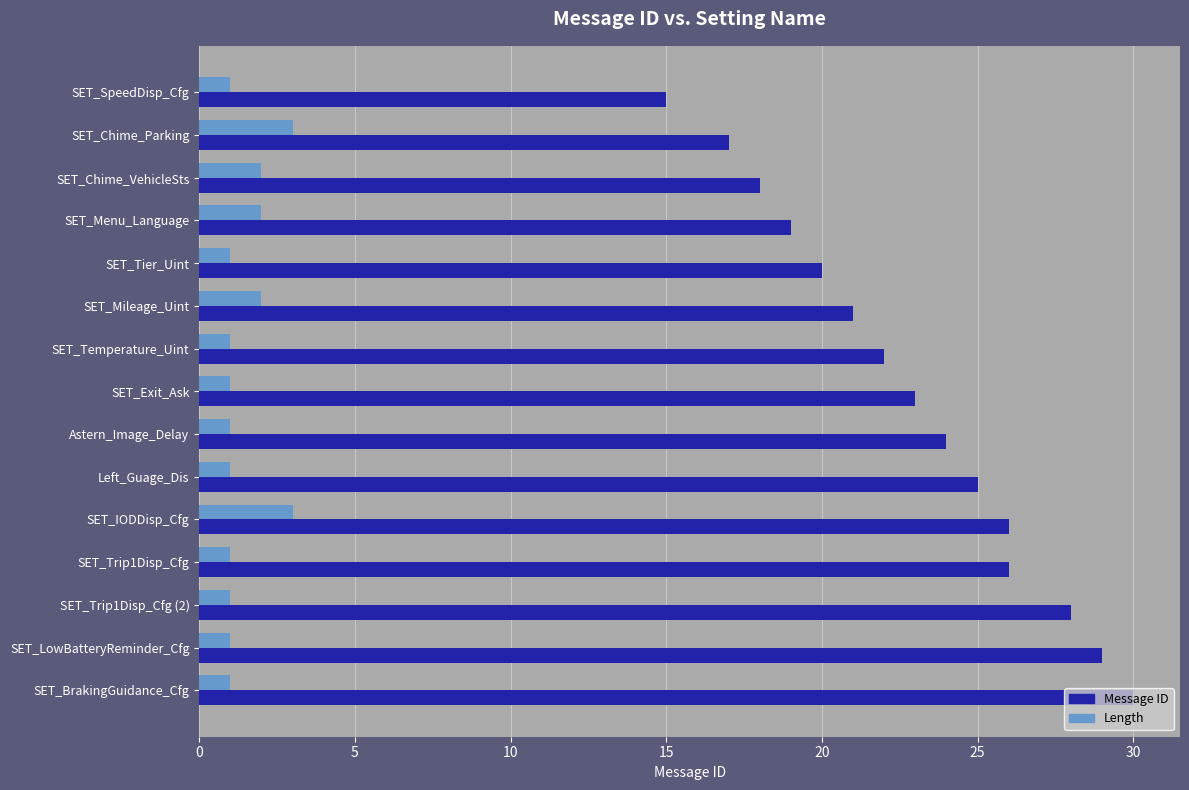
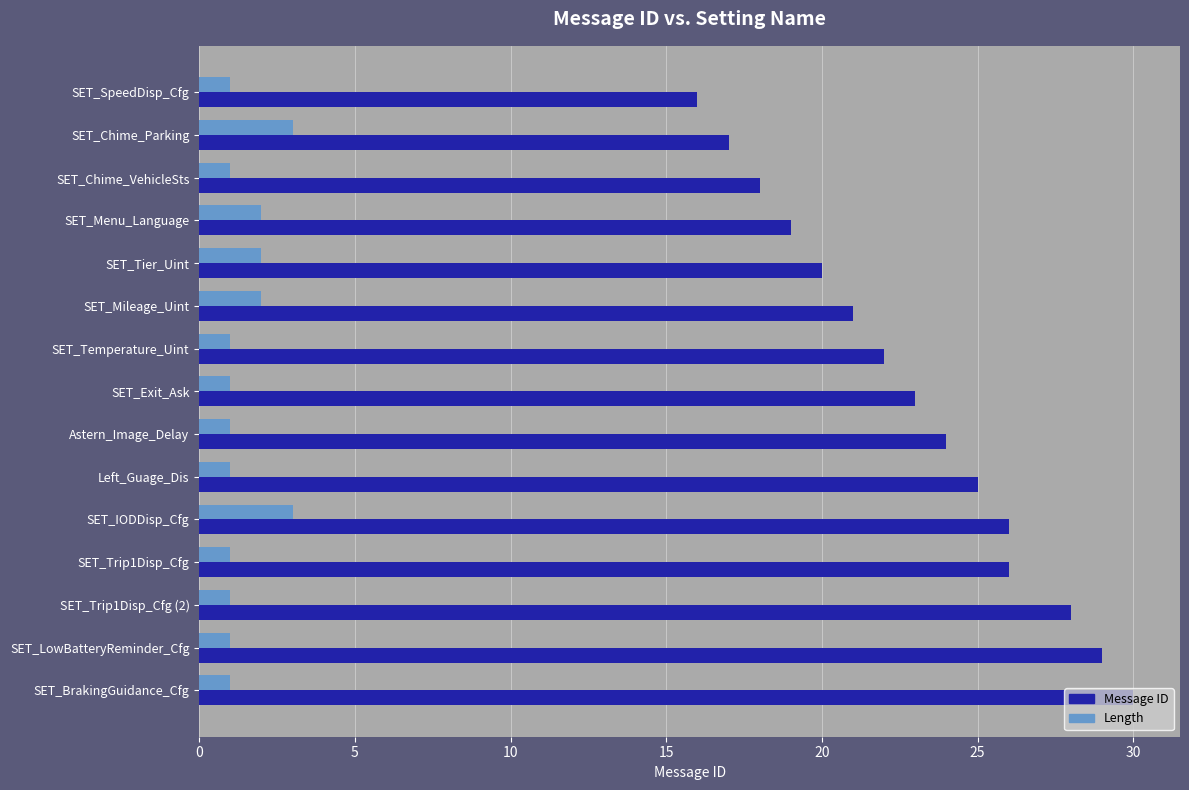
  {
    "Message ID": {
-     "SET_SpeedDisp_Cfg": 15,
+     "SET_SpeedDisp_Cfg": 16,
      "SET_Chime_Parking": 17,
      "SET_Chime_VehicleSts": 18,
      "SET_Menu_Language": 19,
      "SET_Tier_Uint": 20,
      "SET_Mileage_Uint": 21,
      "SET_Temperature_Uint": 22,
      "SET_Exit_Ask": 23,
      "Astern_Image_Delay": 24,
      "Left_Guage_Dis": 25,
      "SET_IODDisp_Cfg": 26,
      "SET_Trip1Disp_Cfg": 26,
      "SET_Trip1Disp_Cfg (2)": 28,
      "SET_LowBatteryReminder_Cfg": 29
    },
    "Length": {
      "SET_SpeedDisp_Cfg": 1,
      "SET_Chime_Parking": 3,
-     "SET_Chime_VehicleSts": 2,
+     "SET_Chime_VehicleSts": 1,
      "SET_Menu_Language": 2,
-     "SET_Tier_Uint": 1,
+     "SET_Tier_Uint": 2,
      "SET_Mileage_Uint": 2,
      "SET_Temperature_Uint": 1,
      "SET_Exit_Ask": 1,
      "Astern_Image_Delay": 1,
      "Left_Guage_Dis": 1,
      "SET_IODDisp_Cfg": 3,
      "SET_Trip1Disp_Cfg": 1,
      "SET_Trip1Disp_Cfg (2)": 1,
      "SET_LowBatteryReminder_Cfg": 1,
      "SET_BrakingGuidance_Cfg": 1
    }
  }
